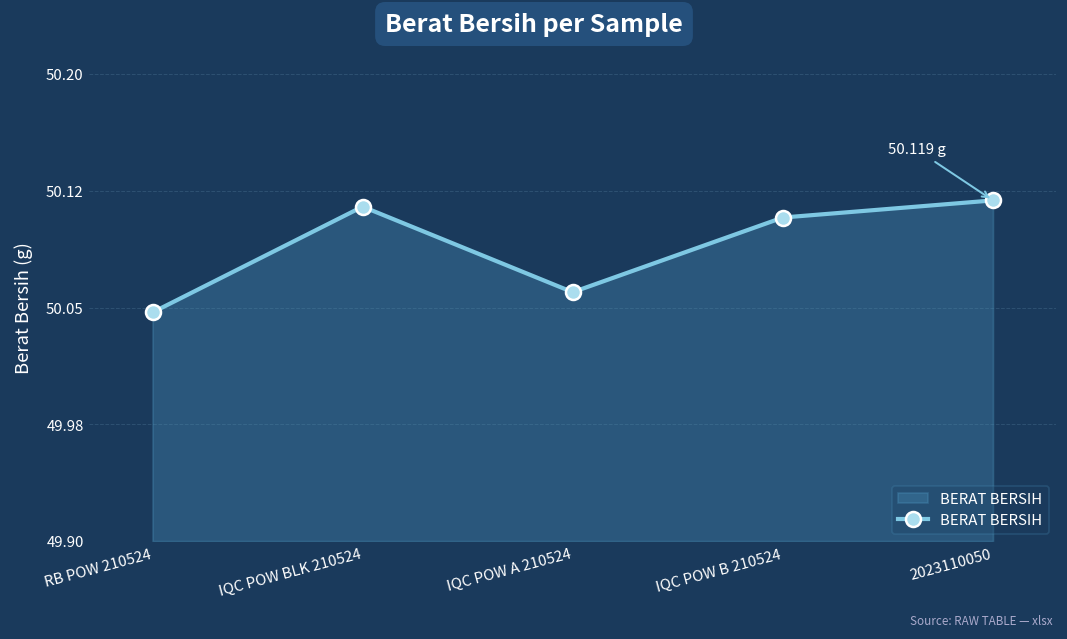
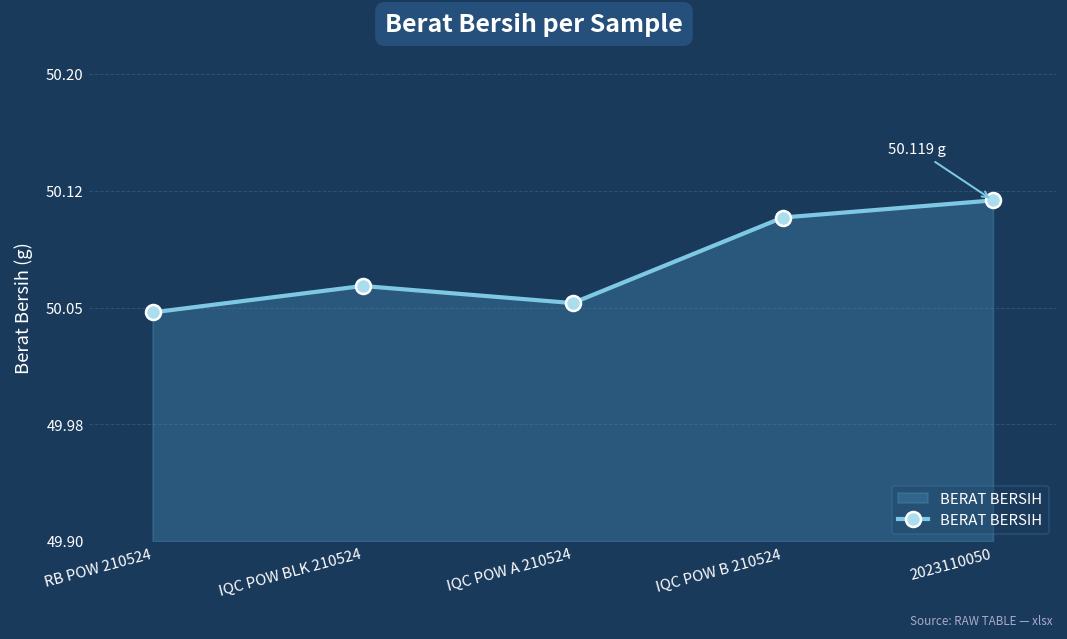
  {
    "RB POW 210524": 50.047,
-   "IQC POW BLK 210524": 50.115,
-   "IQC POW A 210524": 50.060,
+   "IQC POW BLK 210524": 50.064,
+   "IQC POW A 210524": 50.053,
    "IQC POW B 210524": 50.108
  }
